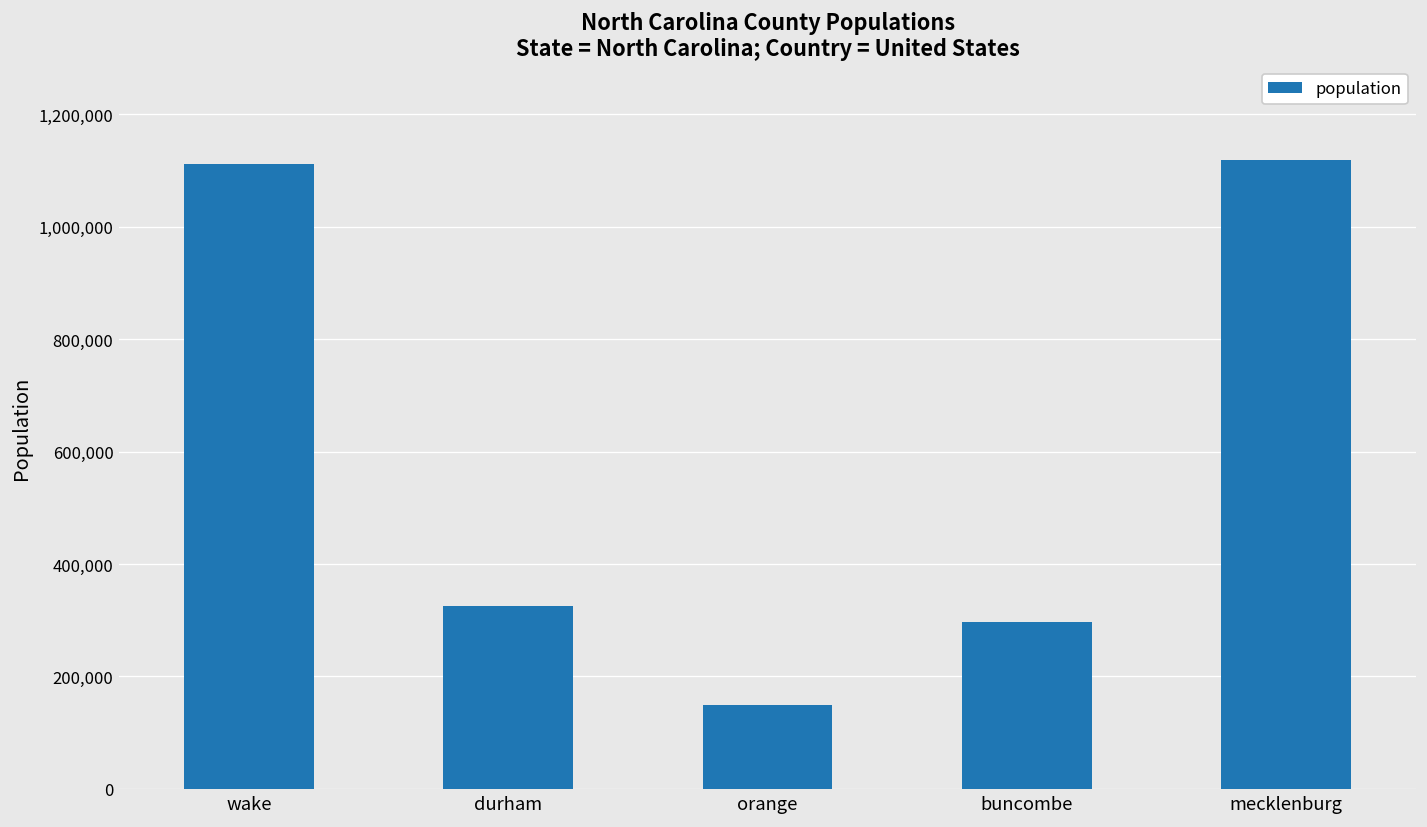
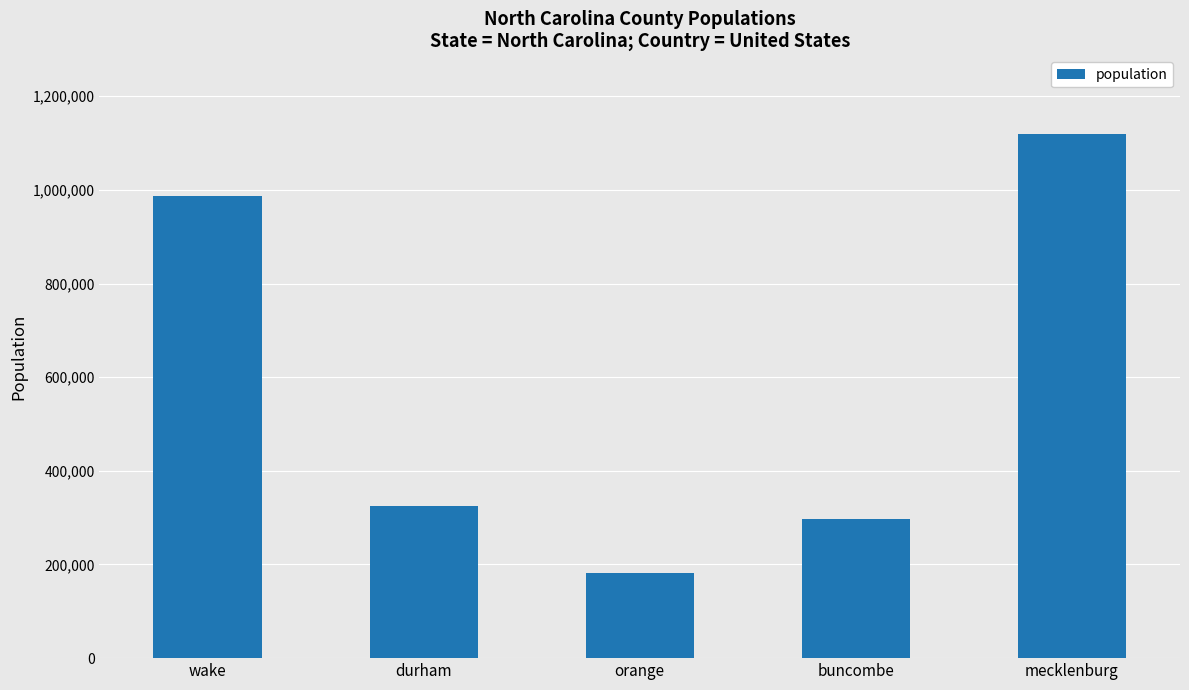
  {
-   "wake": "1,110,000",
+   "wake": "990,000",
    "durham": "320,000",
-   "orange": "150,000",
+   "orange": "180,000",
    "buncombe": "300,000",
    "mecklenburg": "1,120,000"
  }
